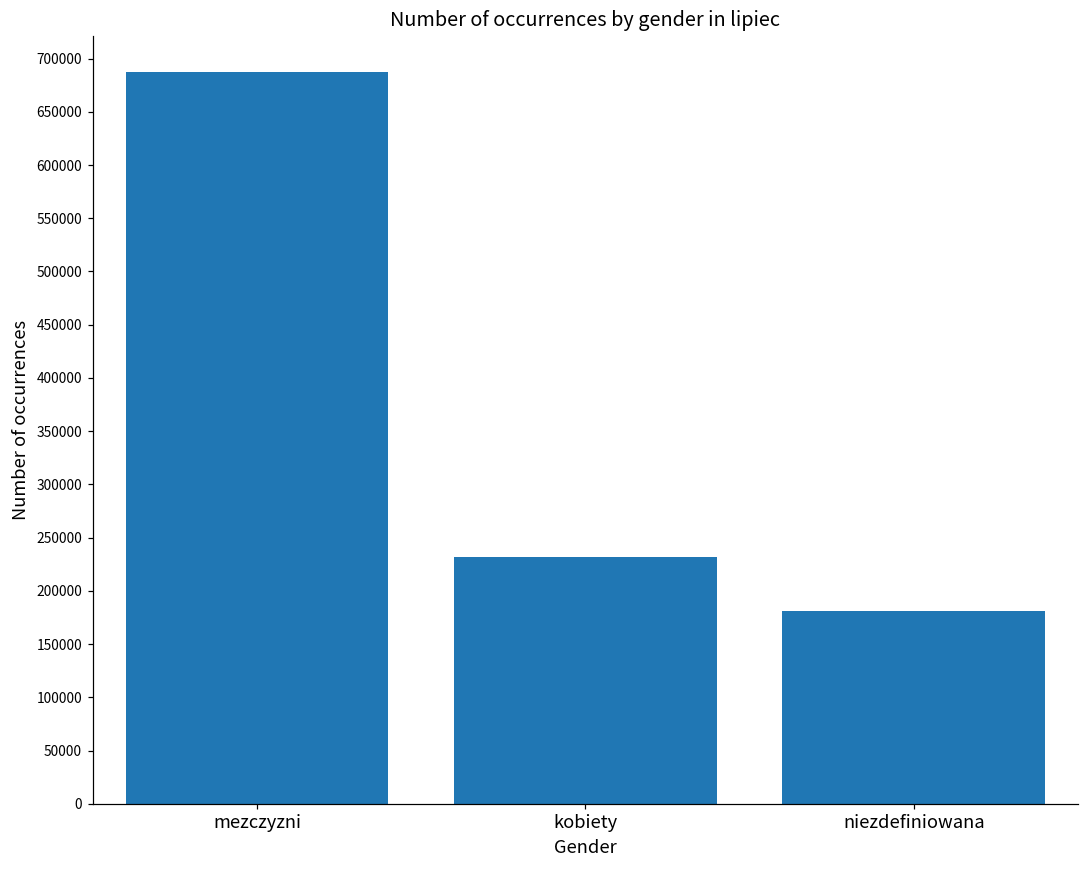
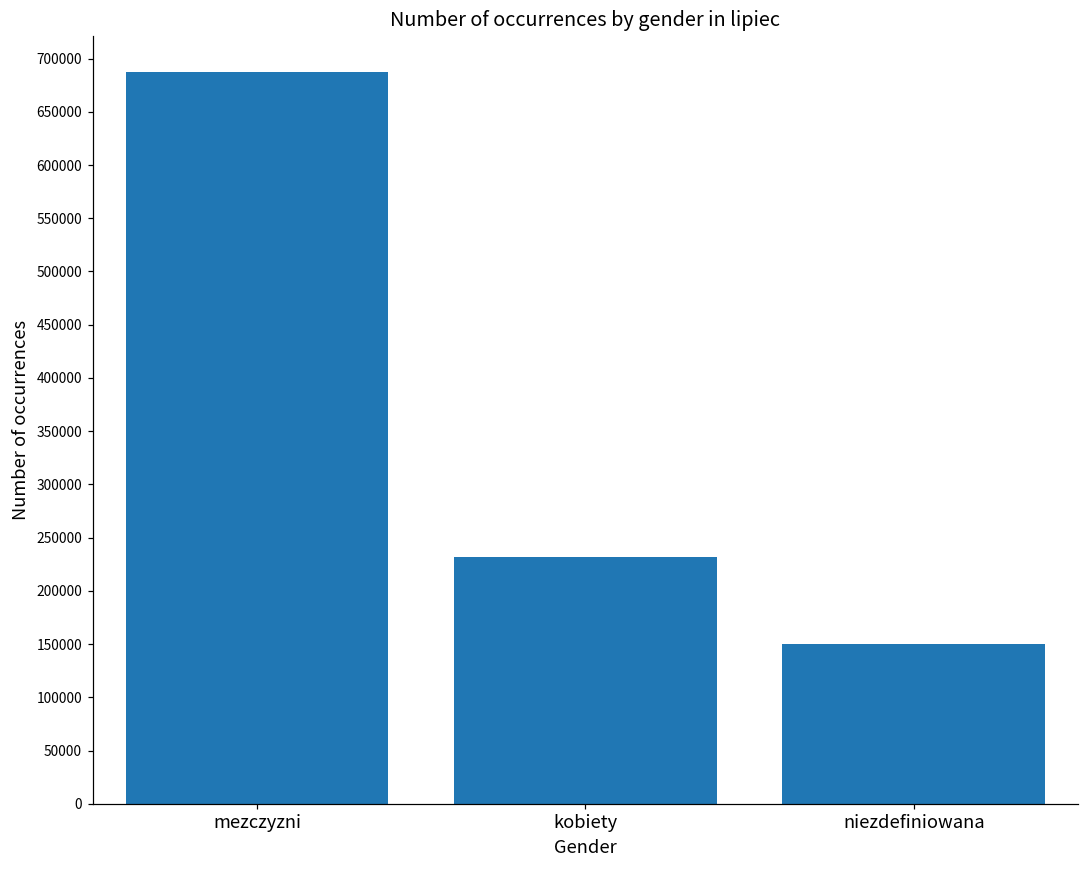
  {
    "mezczyzni": 690000,
    "kobiety": 230000,
-   "niezdefiniowana": 180000
+   "niezdefiniowana": 150000
  }
